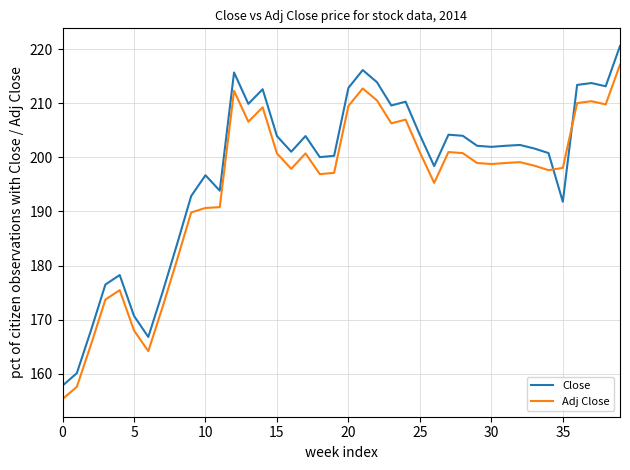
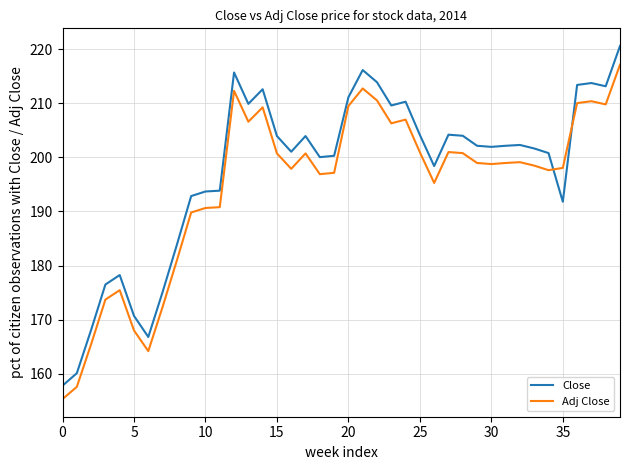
  {
    "Close": {
      "0": 158,
      "5": 171,
-     "10": 197,
+     "10": 194,
      "15": 204,
-     "20": 213,
+     "20": 211,
      "25": 204,
      "30": 202,
      "35": 192
    },
    "Adj Close": {
      "0": 155,
      "5": 168,
      "10": 191,
      "15": 201,
      "20": 210,
      "25": 201,
      "30": 199,
      "35": 198
    }
  }
